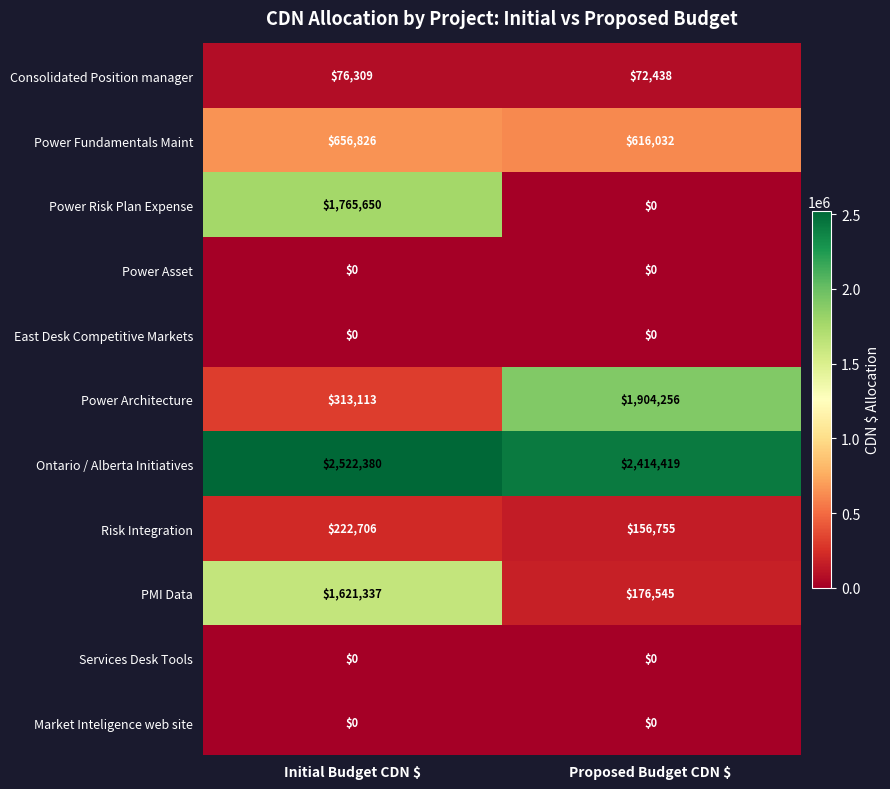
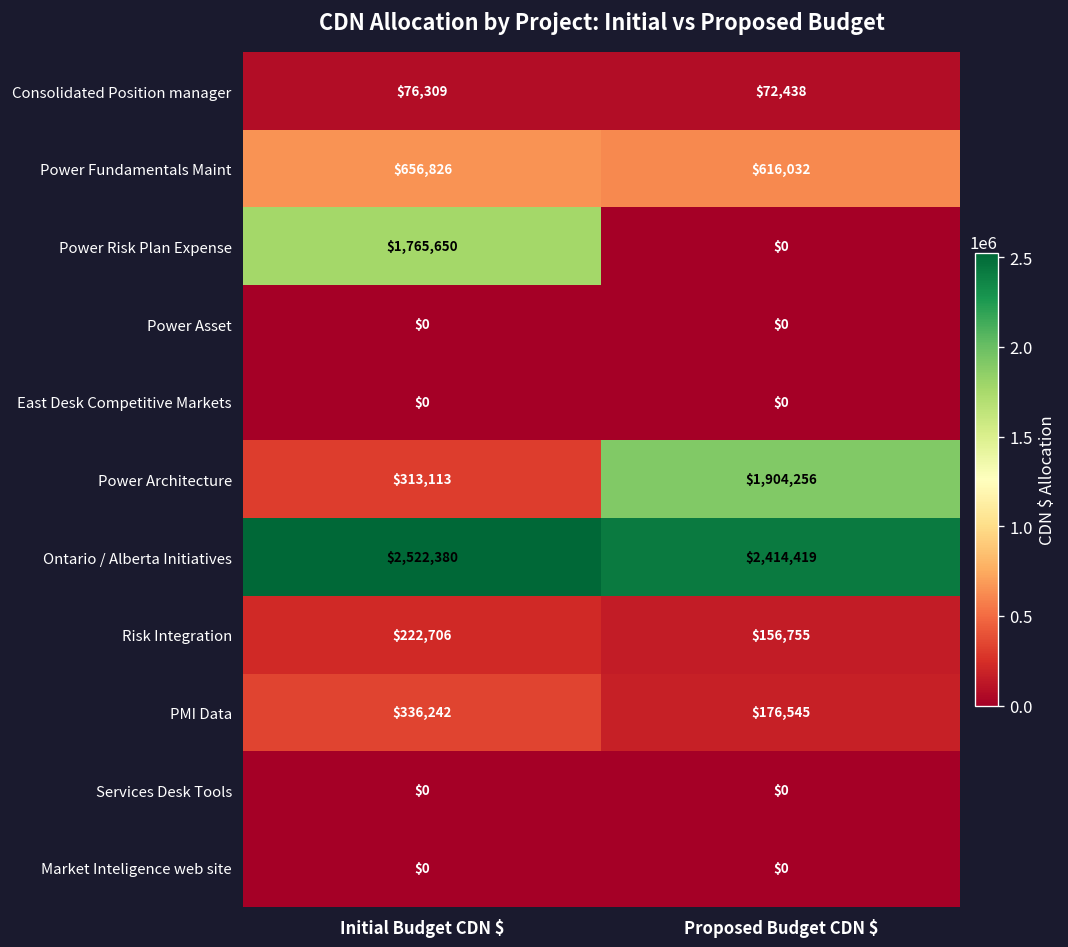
  {
    "Consolidated Position manager": {
      "Initial Budget CDN $": "$76,309",
      "Proposed Budget CDN $": "$72,438"
    },
    "Power Fundamentals Maint": {
      "Initial Budget CDN $": "$656,826",
      "Proposed Budget CDN $": "$616,032"
    },
    "Power Risk Plan Expense": {
      "Initial Budget CDN $": "$1,765,650",
      "Proposed Budget CDN $": "$0"
    },
    "Power Asset": {
      "Initial Budget CDN $": "$0",
      "Proposed Budget CDN $": "$0"
    },
    "East Desk Competitive Markets": {
      "Initial Budget CDN $": "$0",
      "Proposed Budget CDN $": "$0"
    },
    "Power Architecture": {
      "Initial Budget CDN $": "$313,113",
      "Proposed Budget CDN $": "$1,904,256"
    },
    "Ontario / Alberta Initiatives": {
      "Initial Budget CDN $": "$2,522,380",
      "Proposed Budget CDN $": "$2,414,419"
    },
    "Risk Integration": {
      "Initial Budget CDN $": "$222,706",
      "Proposed Budget CDN $": "$156,755"
    },
    "PMI Data": {
-     "Initial Budget CDN $": "$1,621,337",
+     "Initial Budget CDN $": "$336,242",
      "Proposed Budget CDN $": "$176,545"
    },
    "Services Desk Tools": {
      "Initial Budget CDN $": "$0",
      "Proposed Budget CDN $": "$0"
    },
    "Market Inteligence web site": {
      "Initial Budget CDN $": "$0",
      "Proposed Budget CDN $": "$0"
    }
  }
